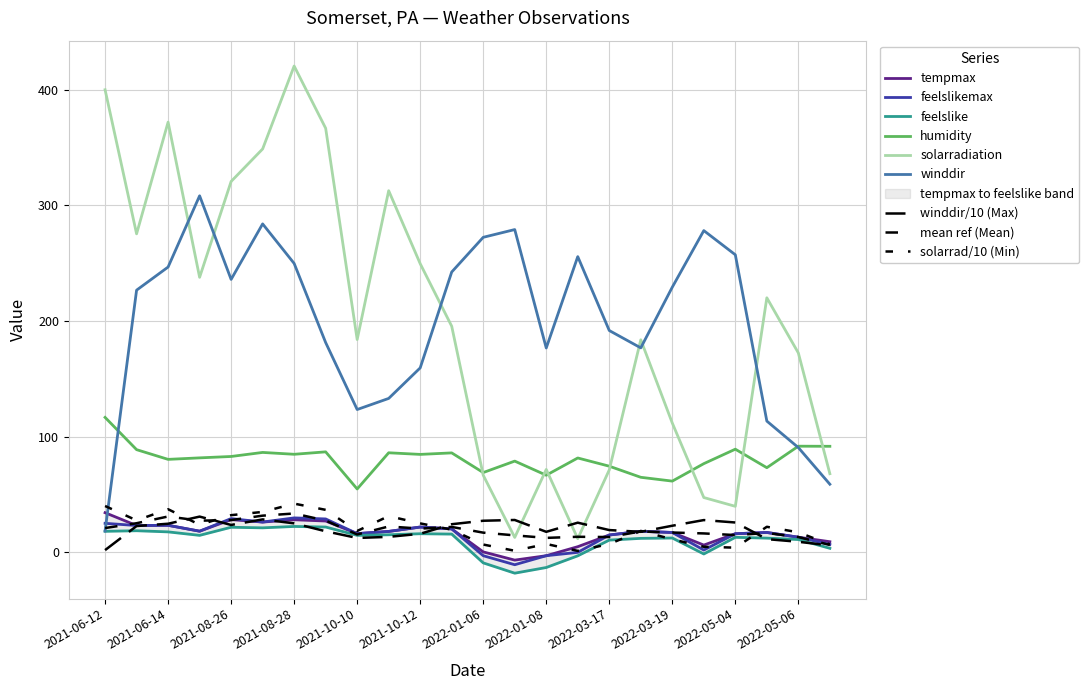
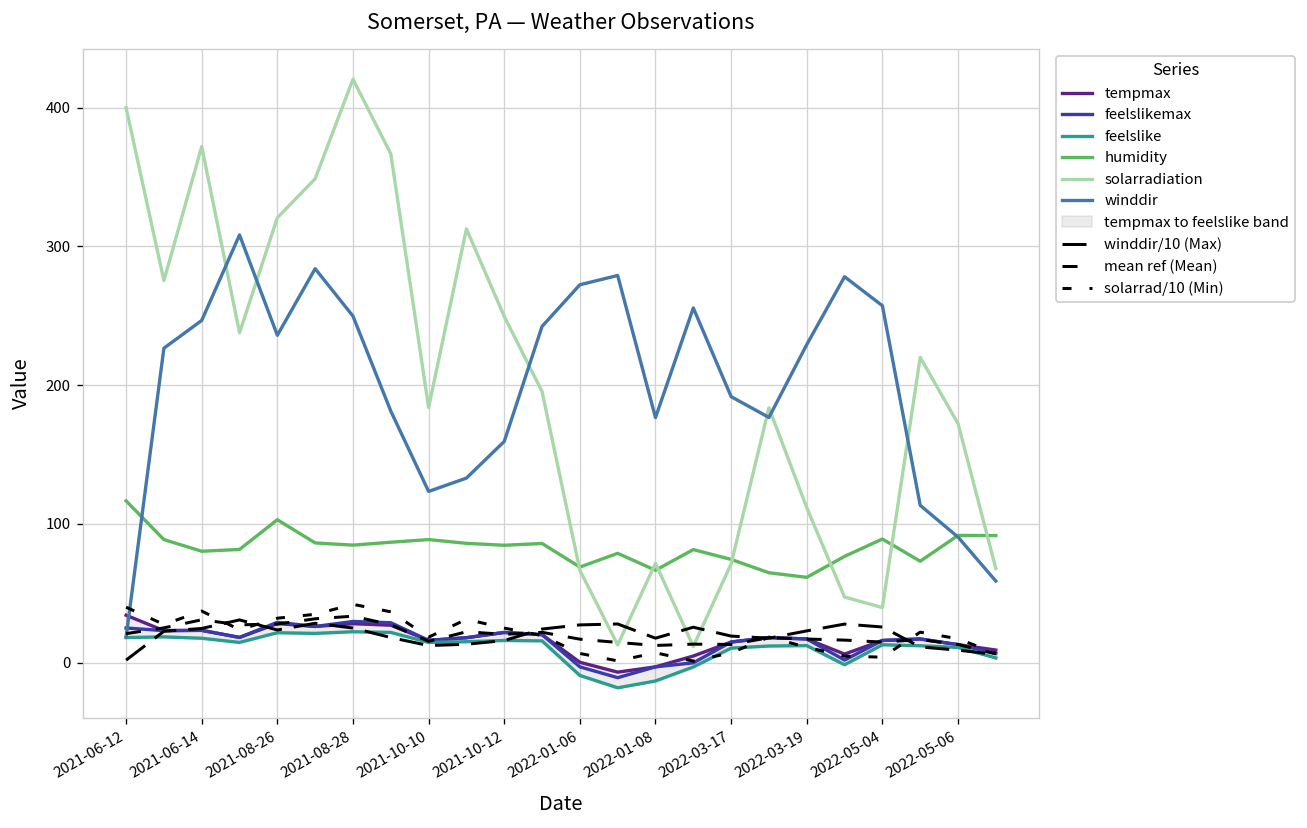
  {
    "tempmax to feelslike band": {
      "2021-06-12": 34,
      "2022-01-06": 0
    },
    "feelslikemax": {
      "2021-06-12": 25,
      "2022-01-06": -3
    },
    "humidity": {
      "2021-06-12": 117,
      "2021-06-14": 80,
-     "2021-08-26": 83,
+     "2021-08-26": 103,
      "2021-08-28": 85,
-     "2021-10-10": 55,
+     "2021-10-10": 89,
      "2021-10-12": 85,
      "2022-01-06": 69,
      "2022-01-08": 67,
      "2022-03-17": 74,
      "2022-03-19": 62,
      "2022-05-04": 89
    },
    "solarradiation": {
      "2021-06-12": 400,
      "2021-06-14": 372,
      "2021-08-26": 321,
      "2021-08-28": 420,
      "2021-10-10": 184,
      "2021-10-12": 250,
      "2022-01-06": 67,
      "2022-01-08": 72,
      "2022-03-17": 71,
      "2022-03-19": 112,
      "2022-05-04": 40,
      "2022-05-06": 172
    }
  }
